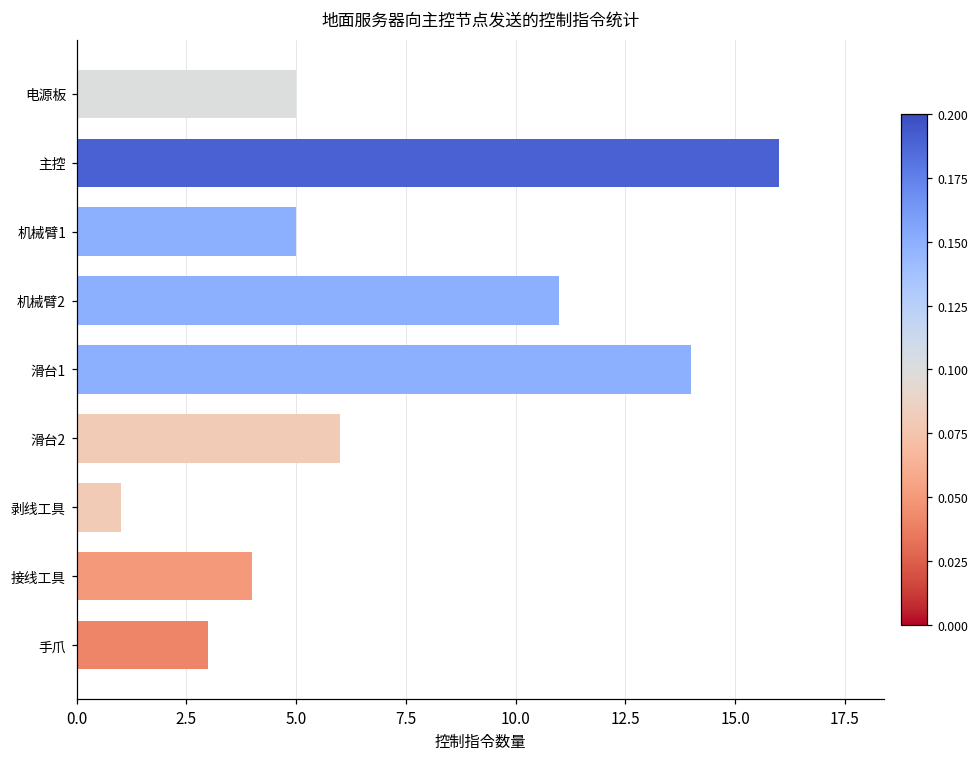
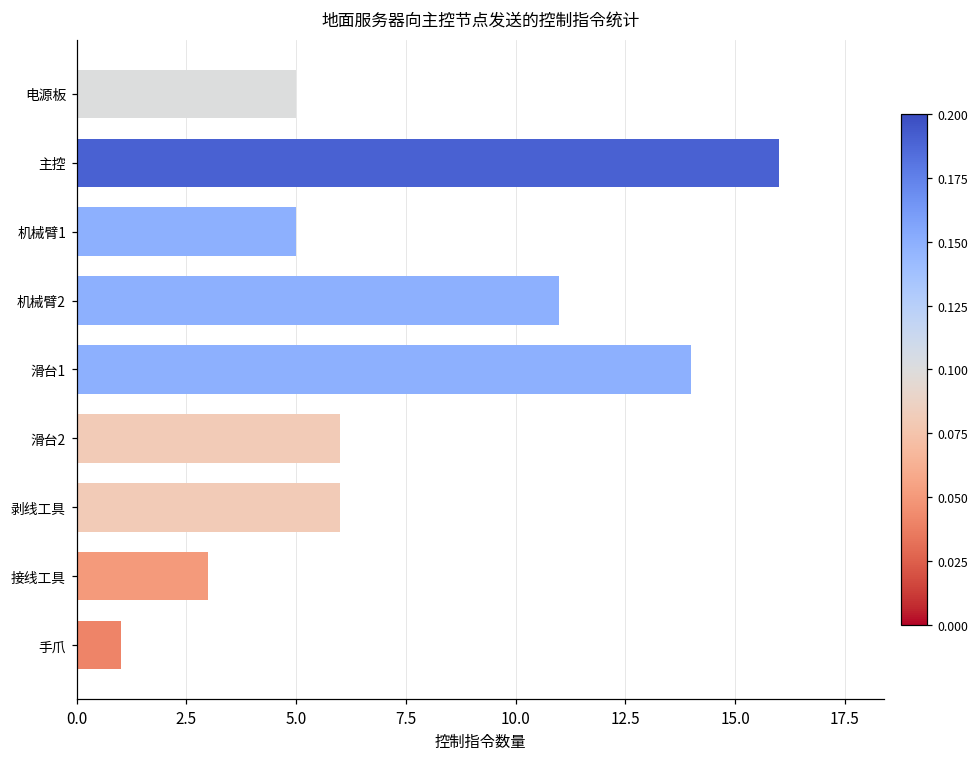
  {
    "电源板": 5,
    "主控": 16,
    "机械臂1": 5,
    "机械臂2": 11,
    "滑台1": 14,
    "滑台2": 6,
-   "剥线工具": 1,
-   "接线工具": 4,
-   "手爪": 3
+   "剥线工具": 6,
+   "接线工具": 3,
+   "手爪": 1
  }
